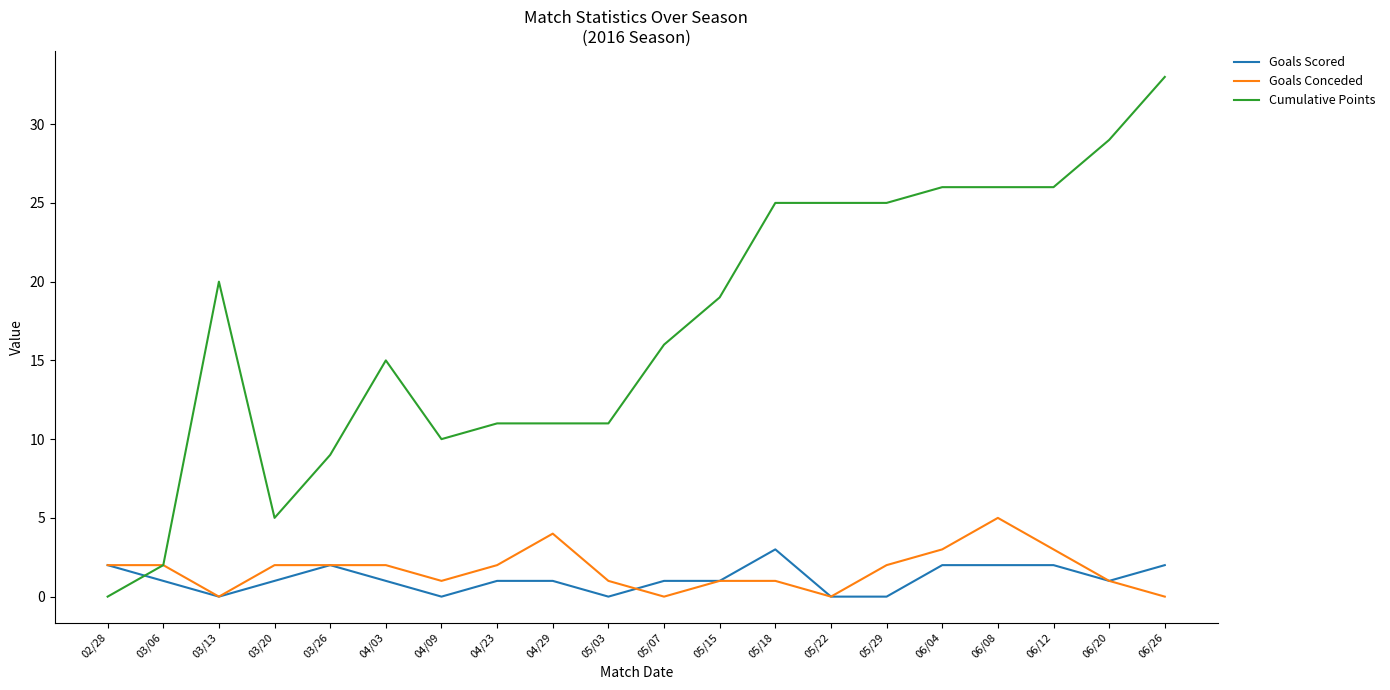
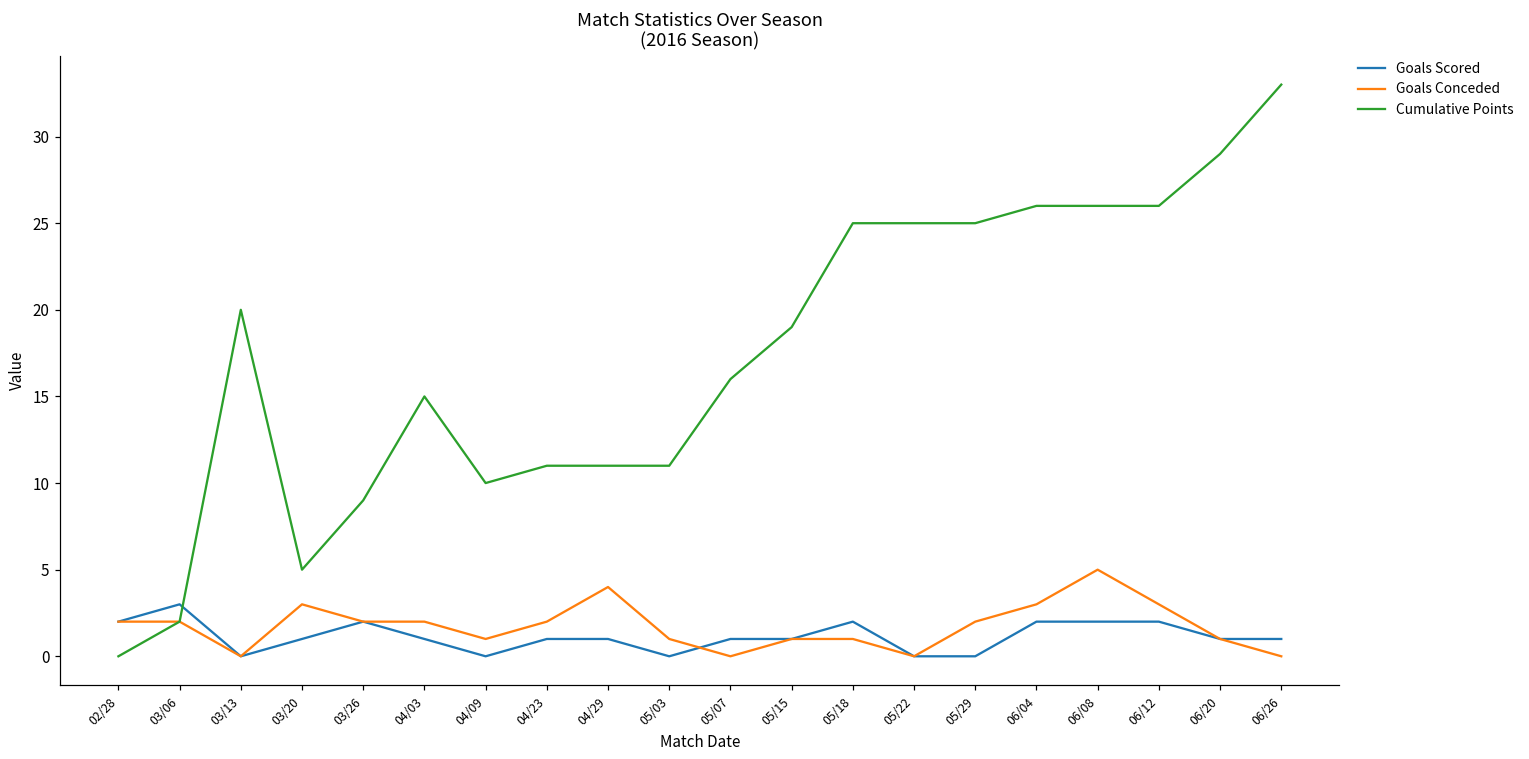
  {
    "Goals Scored": {
-     "03/06": 1,
+     "03/06": 3,
      "03/20": 1,
      "04/03": 1,
      "04/09": 0,
      "04/23": 1,
      "04/29": 1,
      "05/03": 0,
      "05/07": 1,
-     "05/18": 3,
+     "05/18": 2,
      "05/29": 0,
      "06/04": 2,
      "06/08": 2,
      "06/12": 2,
-     "06/26": 2
+     "06/26": 1
    },
    "Goals Conceded": {
-     "03/20": 2,
+     "03/20": 3,
      "04/03": 2,
      "04/09": 1,
      "04/23": 2,
      "04/29": 4,
      "05/03": 1,
      "05/07": 0,
      "05/18": 1,
      "05/29": 2,
      "06/04": 3,
      "06/08": 5,
      "06/12": 3,
      "06/26": 0
    },
    "Cumulative Points": {
      "02/28": 0,
      "03/13": 20,
      "03/20": 5,
      "03/26": 9,
      "04/03": 15,
      "04/09": 10,
      "04/23": 11,
      "04/29": 11,
      "05/03": 11,
      "05/07": 16,
      "05/15": 19,
      "05/18": 25,
      "05/22": 25,
      "05/29": 25,
      "06/04": 26,
      "06/08": 26,
      "06/12": 26,
      "06/20": 29,
      "06/26": 33
    }
  }
